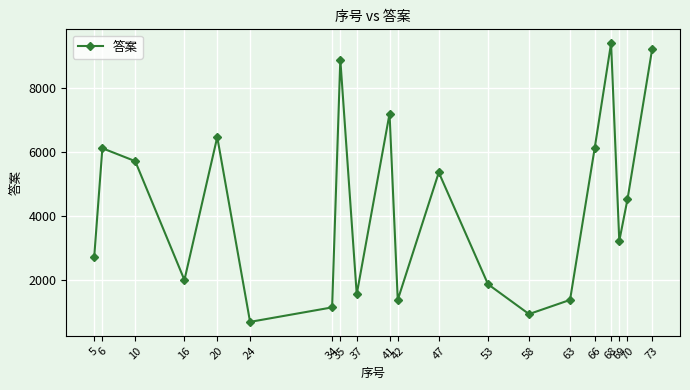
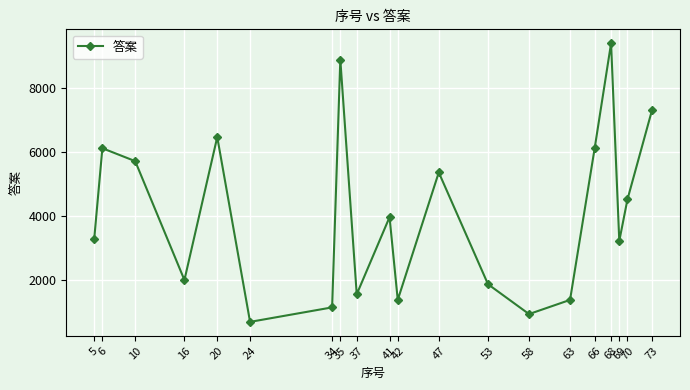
  {
-   "5": 2700,
+   "5": 3300,
    "6": 6100,
    "10": 5700,
    "16": 2000,
    "20": 6500,
    "24": 700,
    "34": 1100,
    "35": 8900,
    "37": 1500,
-   "41": 7200,
+   "41": 4000,
    "42": 1400,
    "47": 5400,
    "53": 1900,
    "58": 900,
    "63": 1400,
    "66": 6100,
    "68": 9400,
    "69": 3200,
    "70": 4500,
-   "73": 9200
+   "73": 7300
  }
